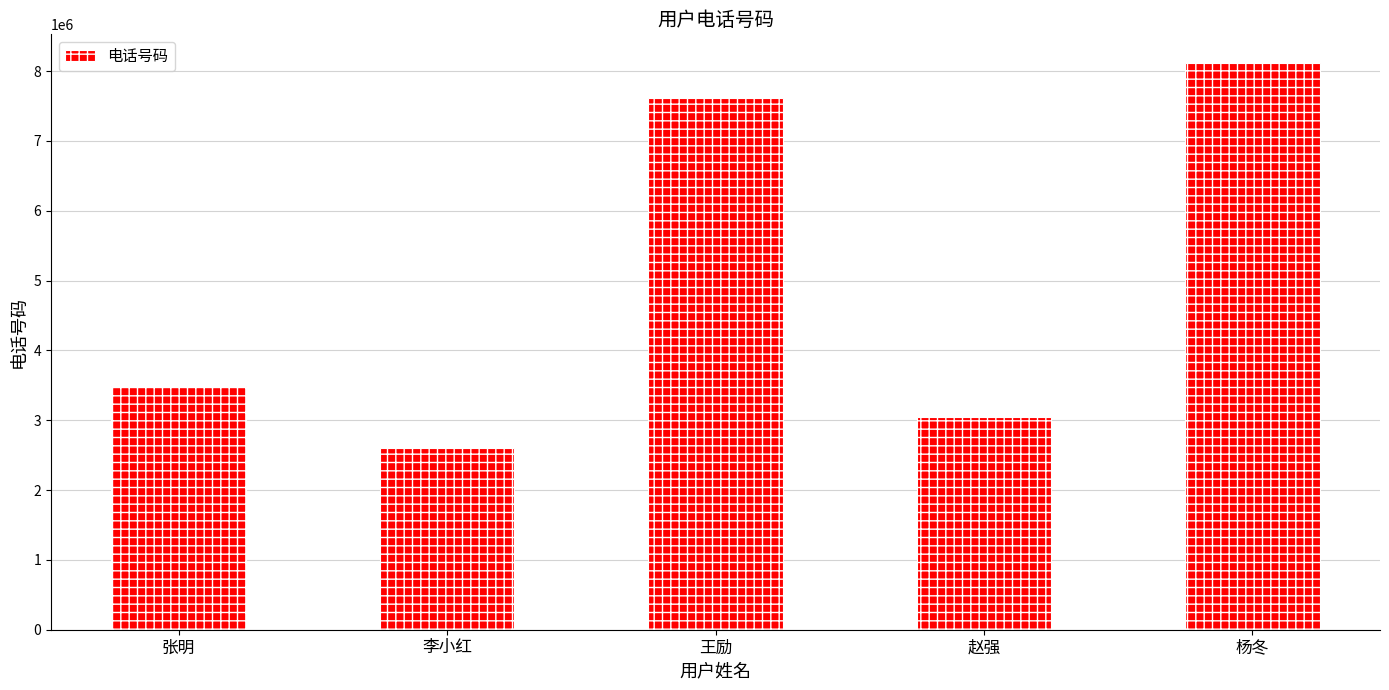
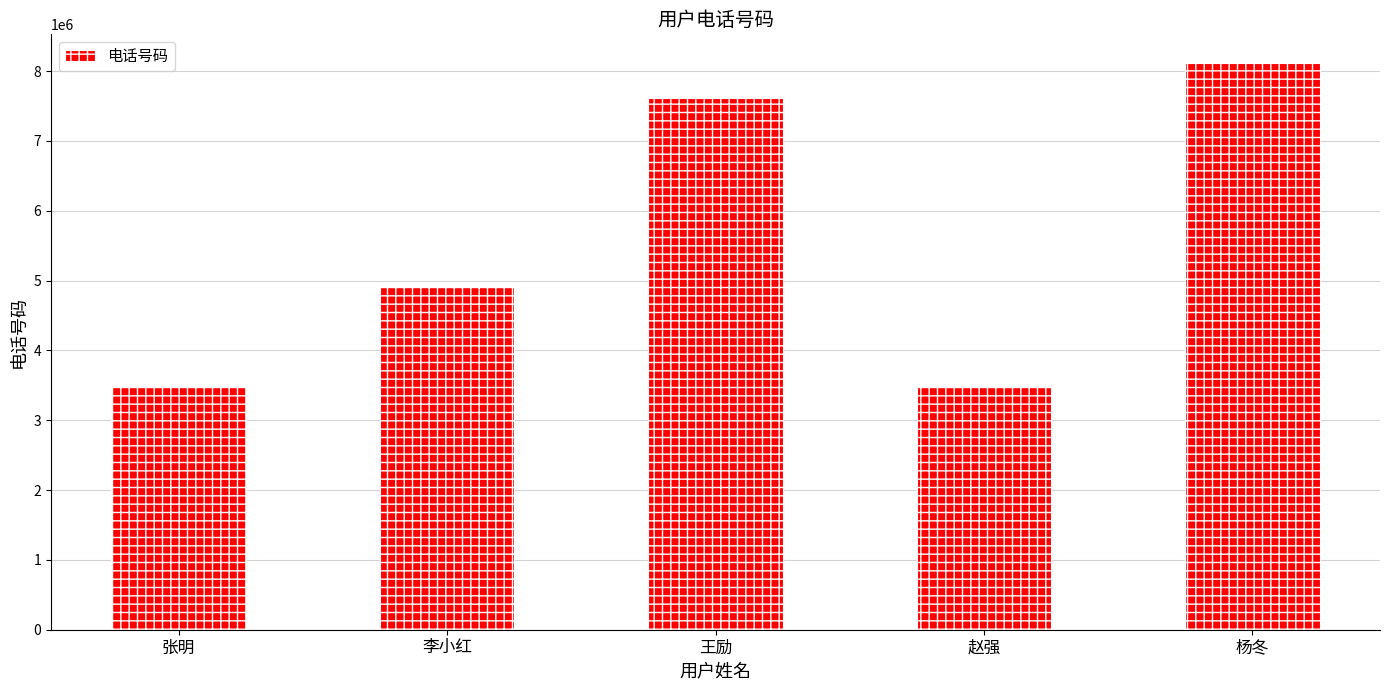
  {
    "张明": 3500000,
-   "李小红": 2600000,
+   "李小红": 4900000,
    "王励": 7600000,
-   "赵强": 3000000,
+   "赵强": 3500000,
    "杨冬": 8100000
  }
